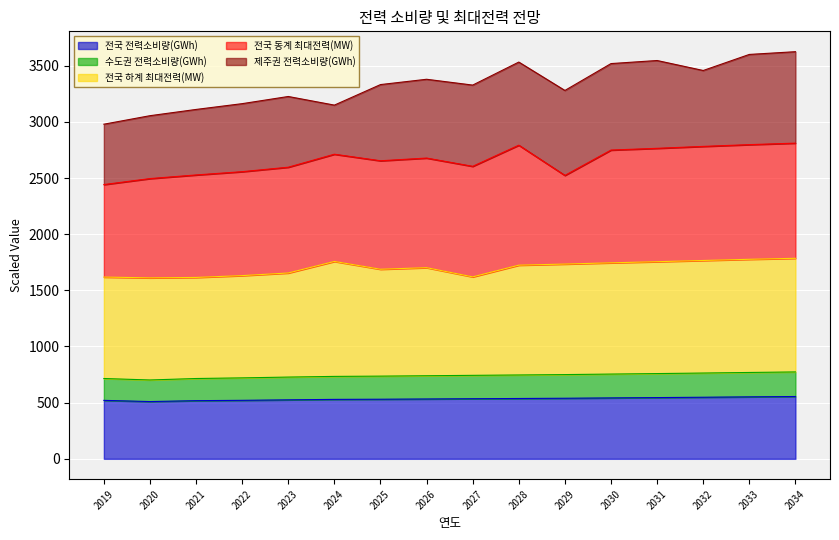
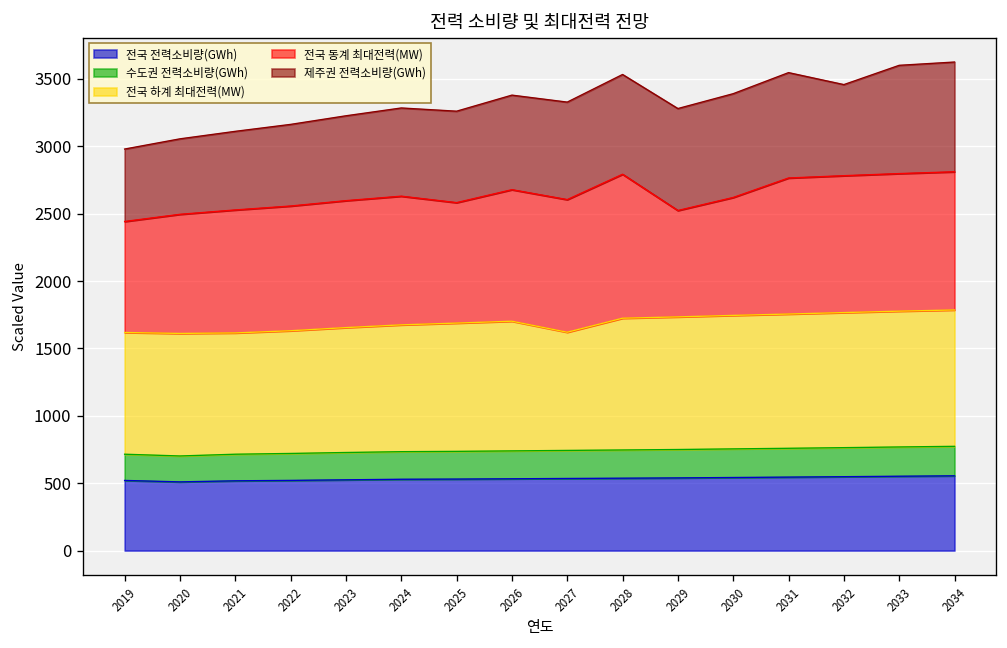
  {
    "전국 전력소비량(GWh)": {
      "2019": 520,
      "2020": 510,
      "2021": 520,
      "2022": 520,
      "2023": 530,
      "2024": 530,
      "2025": 530,
      "2026": 530,
      "2027": 540,
      "2028": 540,
      "2029": 540,
      "2030": 540,
      "2031": 550,
      "2032": 550,
      "2033": 550,
      "2034": 550
    },
    "수도권 전력소비량(GWh)": {
      "2019": 190,
      "2020": 190,
      "2021": 200,
      "2022": 200,
      "2023": 200,
      "2024": 200,
      "2025": 210,
      "2026": 210,
      "2027": 210,
      "2028": 210,
      "2029": 210,
      "2030": 210,
      "2031": 210,
      "2032": 220,
      "2033": 220,
      "2034": 220
    },
    "전국 하계 최대전력(MW)": {
      "2019": 900,
      "2020": 910,
      "2021": 900,
      "2022": 910,
      "2023": 930,
-     "2024": 1020,
+     "2024": 940,
      "2025": 950,
      "2026": 960,
      "2027": 880,
      "2028": 980,
      "2029": 980,
      "2030": 990,
      "2031": 1000,
      "2032": 1000,
      "2033": 1010,
      "2034": 1010
    },
    "전국 동계 최대전력(MW)": {
      "2019": 820,
      "2020": 880,
      "2021": 910,
      "2022": 930,
      "2023": 940,
      "2024": 950,
-     "2025": 970,
+     "2025": 890,
      "2026": 980,
      "2027": 980,
      "2028": 1070,
      "2029": 790,
-     "2030": 1000,
+     "2030": 870,
      "2031": 1010,
      "2032": 1020,
      "2033": 1020,
      "2034": 1030
    },
    "제주권 전력소비량(GWh)": {
      "2019": 540,
      "2020": 560,
      "2021": 580,
      "2022": 610,
      "2023": 630,
-     "2024": 440,
+     "2024": 650,
      "2025": 680,
      "2026": 700,
      "2027": 720,
      "2028": 740,
      "2029": 760,
      "2030": 770,
      "2031": 780,
      "2032": 680,
      "2033": 800,
      "2034": 810
    }
  }
